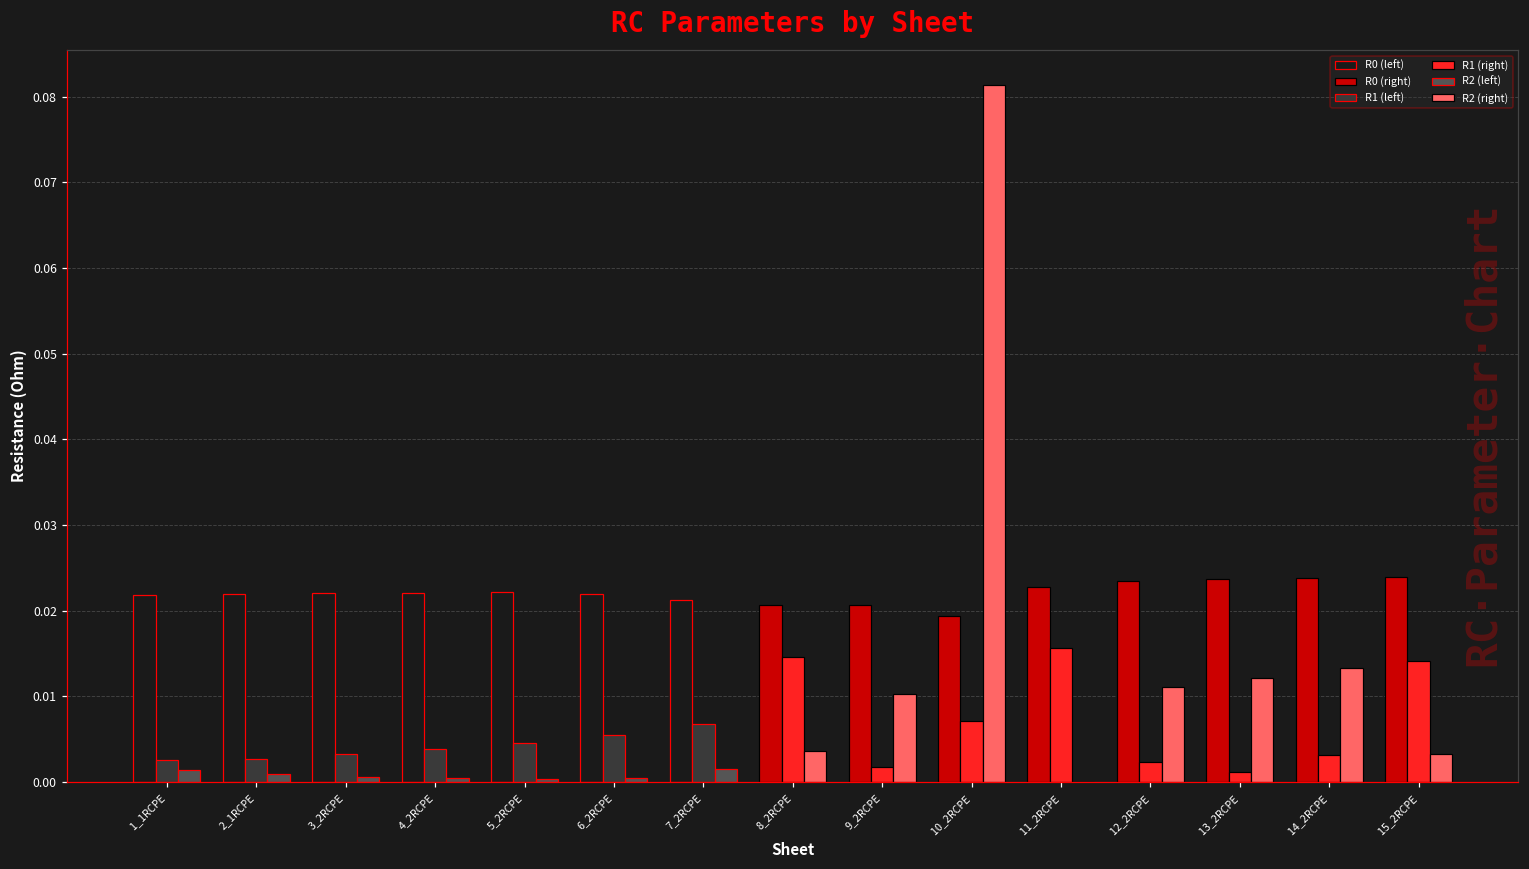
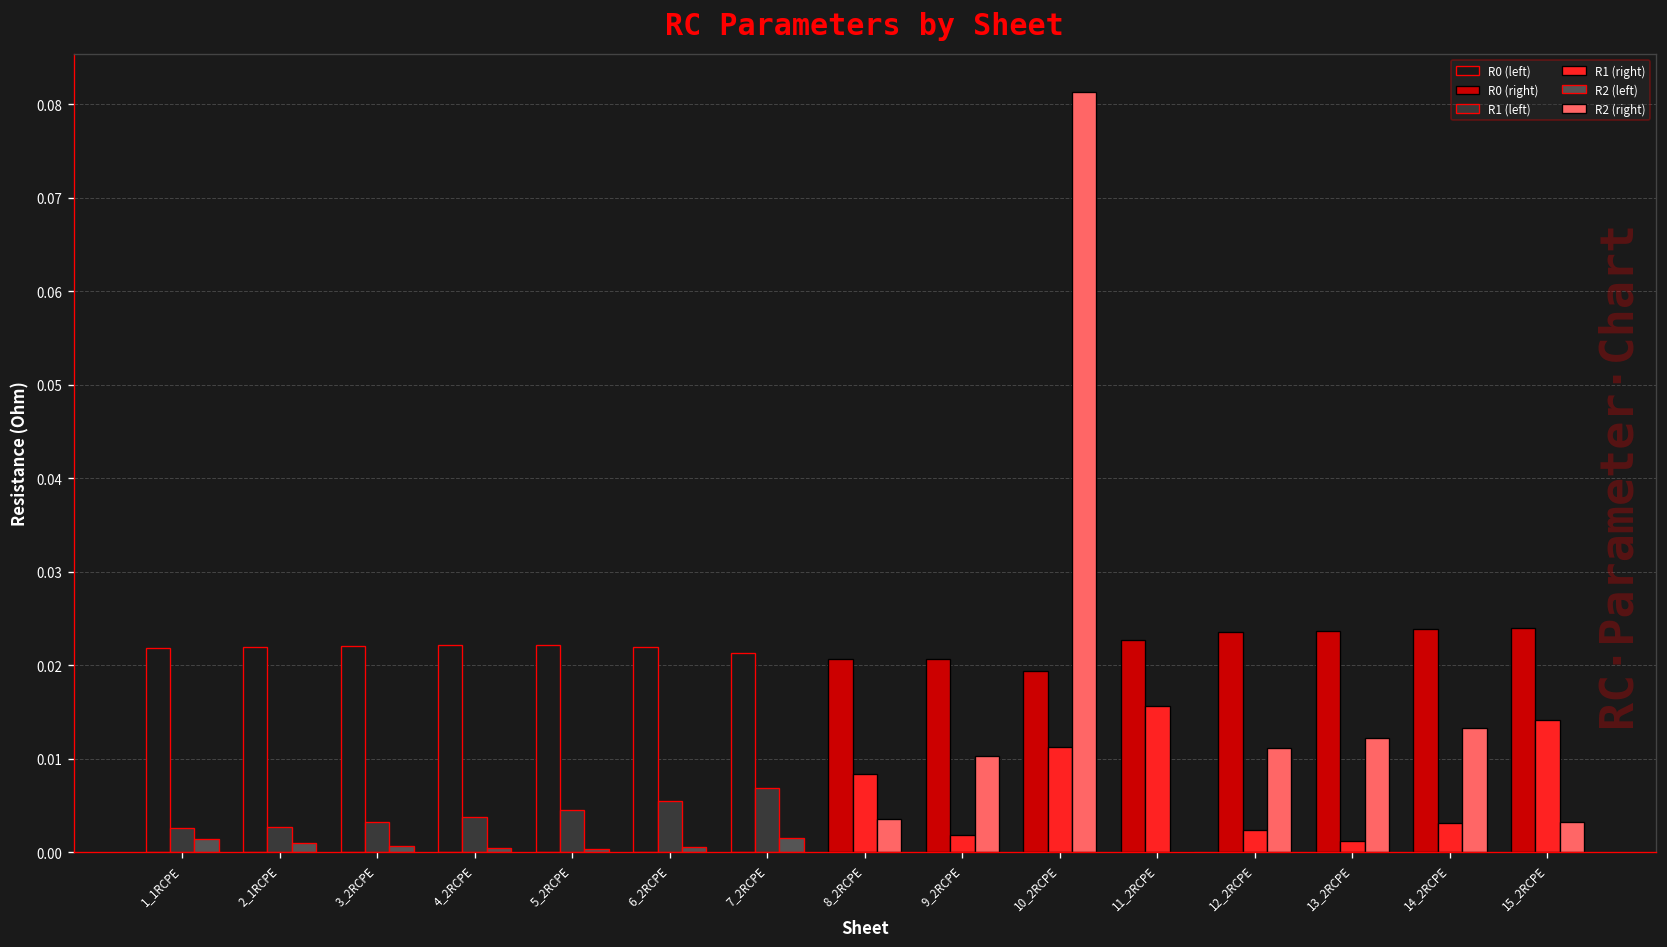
  {
    "R1 (right)": {
-     "8_2RCPE": 0.015,
+     "8_2RCPE": 0.008,
      "9_2RCPE": 0.002,
-     "10_2RCPE": 0.007,
+     "10_2RCPE": 0.011,
      "11_2RCPE": 0.016,
      "12_2RCPE": 0.002,
      "13_2RCPE": 0.001,
      "14_2RCPE": 0.003,
      "15_2RCPE": 0.014
    }
  }
